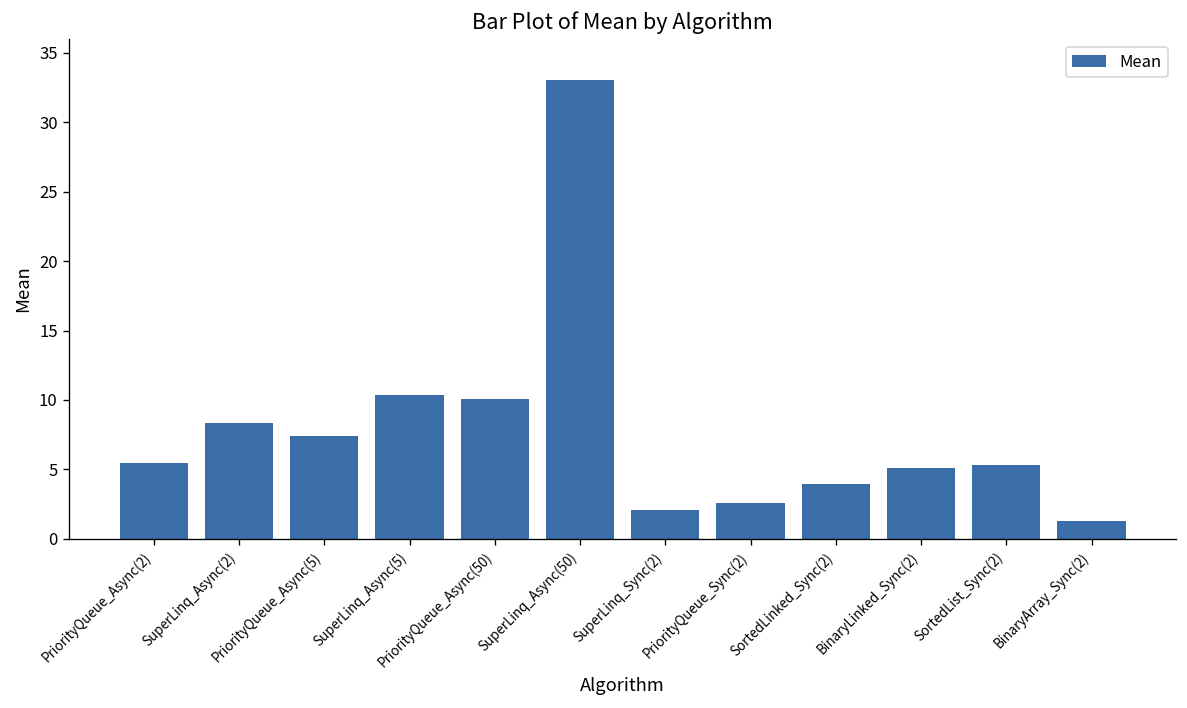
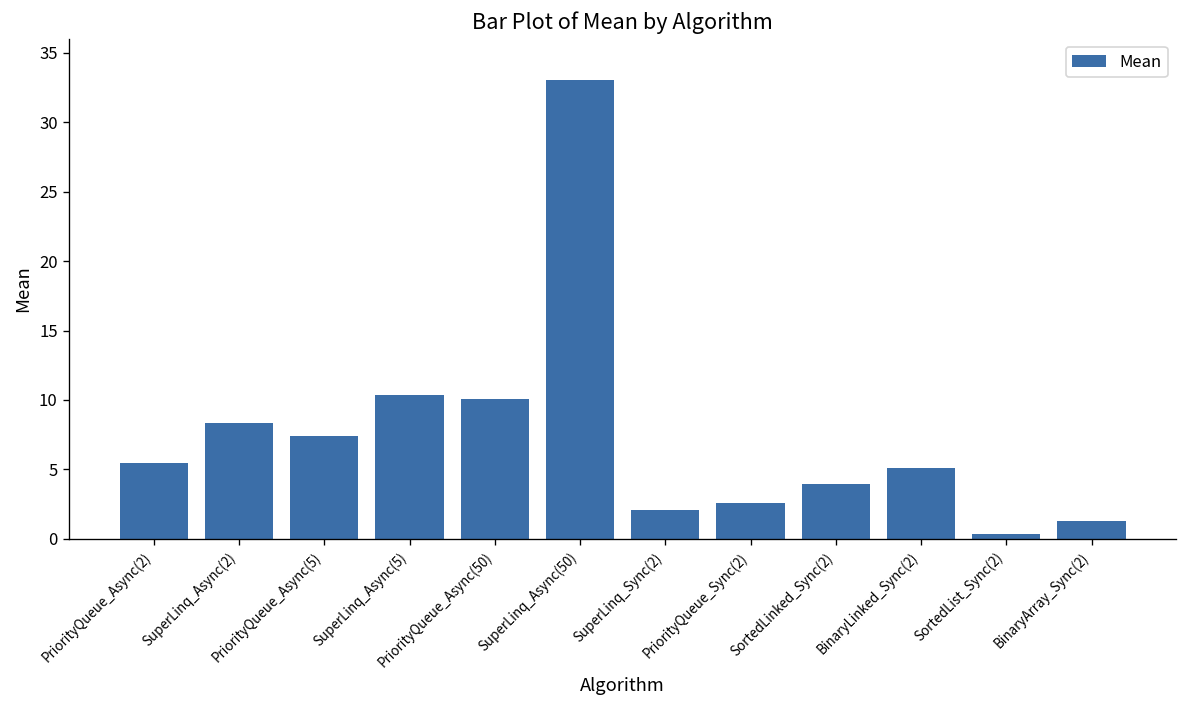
  {
    "PriorityQueue_Async(2)": 5.5,
    "SuperLinq_Async(2)": 8.3,
    "PriorityQueue_Async(5)": 7.4,
    "SuperLinq_Async(5)": 10.3,
    "PriorityQueue_Async(50)": 10.1,
    "SuperLinq_Async(50)": 33.0,
    "SuperLinq_Sync(2)": 2.1,
    "PriorityQueue_Sync(2)": 2.6,
    "SortedLinked_Sync(2)": 3.9,
    "BinaryLinked_Sync(2)": 5.1,
-   "SortedList_Sync(2)": 5.3,
+   "SortedList_Sync(2)": 0.4,
    "BinaryArray_Sync(2)": 1.3
  }
